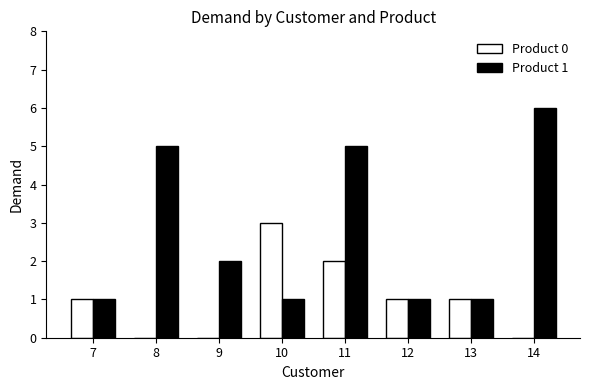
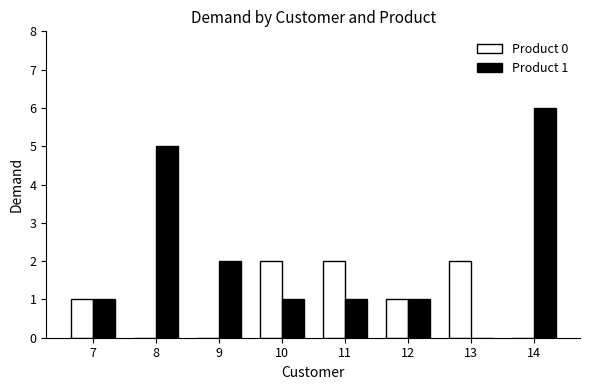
  {
    "Product 0": {
      "7": 1,
      "8": 0,
      "9": 0,
-     "10": 3,
+     "10": 2,
      "11": 2,
      "12": 1,
-     "13": 1,
+     "13": 2,
      "14": 0
    },
    "Product 1": {
      "7": 1,
      "8": 5,
      "9": 2,
      "10": 1,
-     "11": 5,
+     "11": 1,
      "12": 1,
-     "13": 1,
+     "13": 0,
      "14": 6
    }
  }
